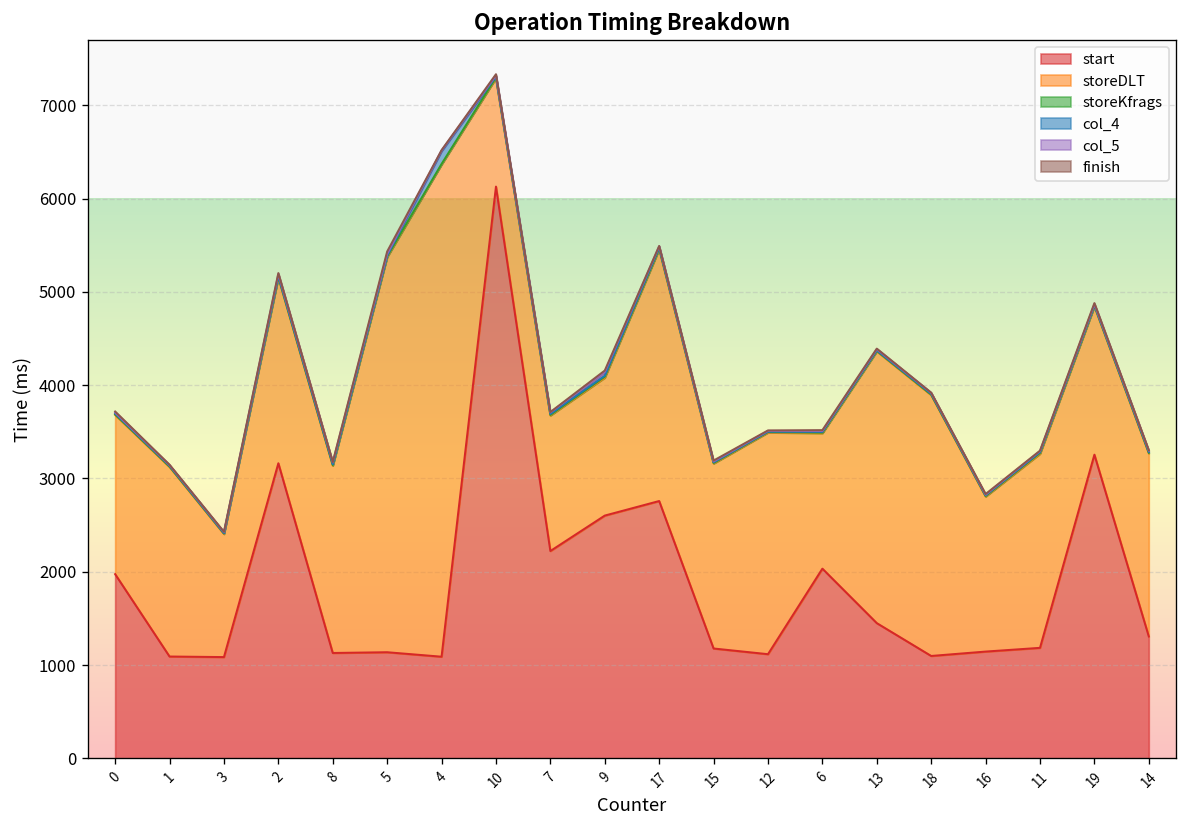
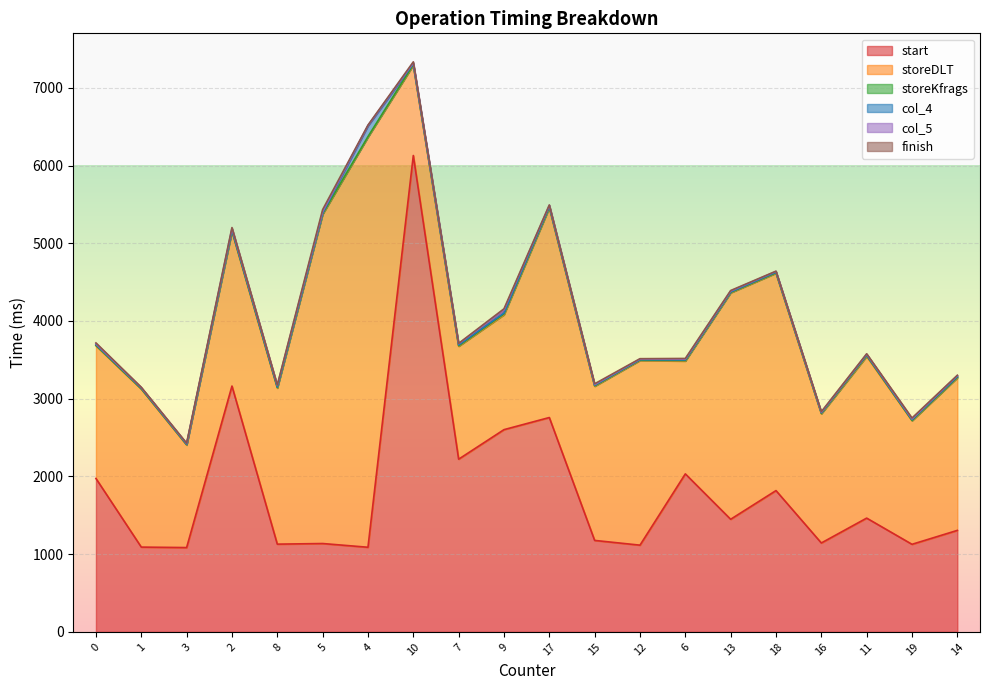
  {
    "start": {
      "0": 2000,
      "1": 1100,
      "3": 1100,
      "2": 3200,
      "8": 1100,
      "5": 1100,
      "4": 1100,
      "10": 6100,
      "7": 2200,
      "9": 2600,
      "17": 2800,
      "15": 1200,
      "12": 1100,
      "6": 2000,
      "13": 1400,
-     "18": 1100,
+     "18": 1800,
      "16": 1100,
-     "11": 1200,
-     "19": 3300,
+     "11": 1500,
+     "19": 1100,
      "14": 1300
    }
  }
